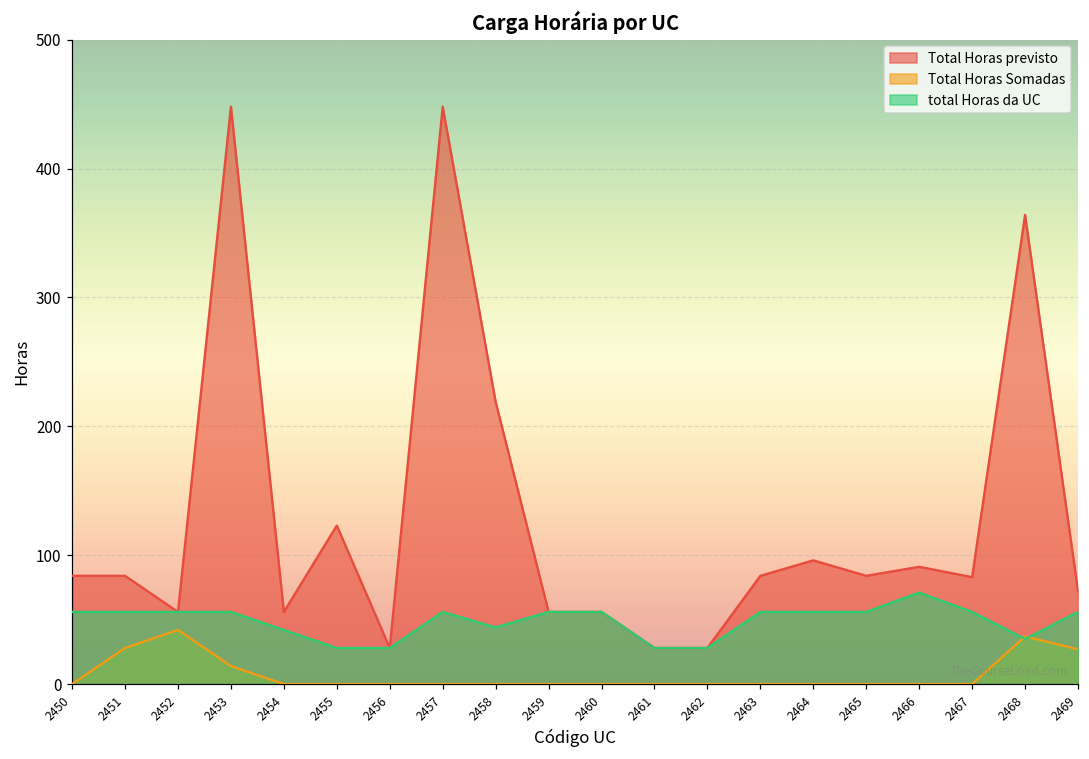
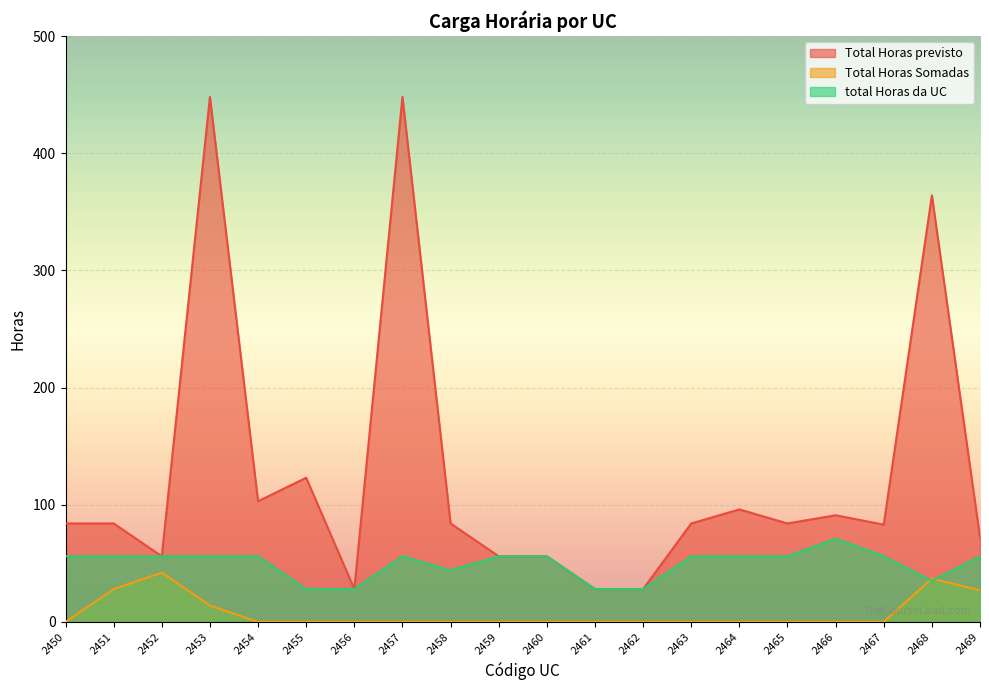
  {
    "Total Horas previsto": {
      "2450": 84,
      "2451": 84,
      "2453": 448,
-     "2454": 56,
+     "2454": 103,
      "2455": 123,
      "2457": 448,
-     "2458": 219,
+     "2458": 84,
      "2463": 84,
      "2464": 96,
      "2465": 84,
      "2466": 91,
      "2467": 83,
      "2468": 364,
      "2469": 72
    },
    "Total Horas Somadas": {
      "2450": 0,
      "2451": 28,
      "2452": 42,
      "2453": 14,
      "2454": 0,
      "2455": 0,
      "2456": 0,
      "2457": 0,
      "2458": 0,
      "2459": 0,
      "2460": 0,
      "2461": 0,
      "2462": 0,
      "2463": 0,
      "2464": 0,
      "2465": 0,
      "2466": 0,
      "2467": 0,
      "2469": 27
    },
    "total Horas da UC": {
      "2450": 56,
      "2451": 56,
      "2453": 56,
-     "2454": 42,
+     "2454": 56,
      "2455": 28,
      "2457": 56,
      "2458": 44,
      "2463": 56,
      "2464": 56,
      "2465": 56,
      "2466": 71,
      "2467": 56,
      "2469": 56
    }
  }
